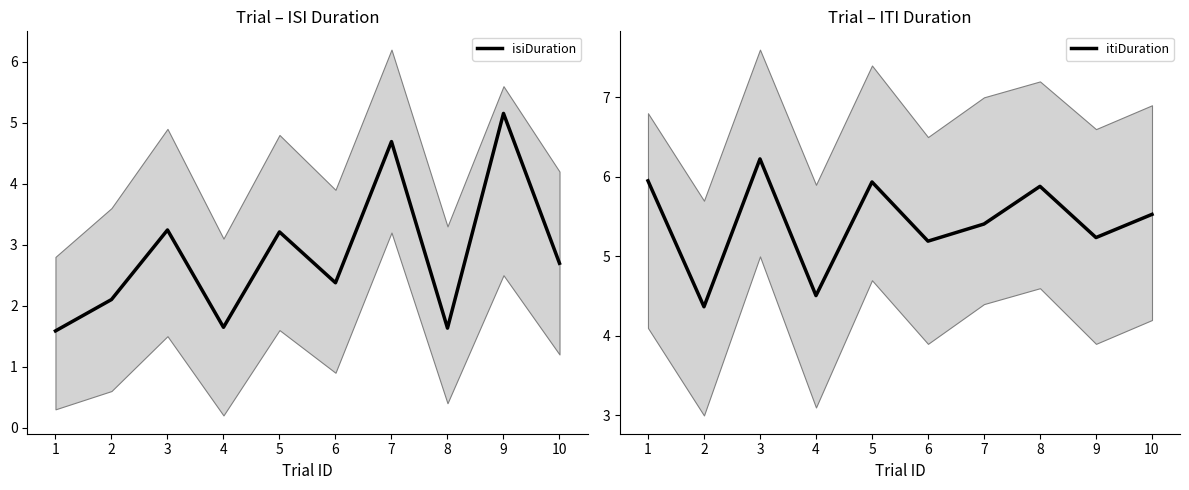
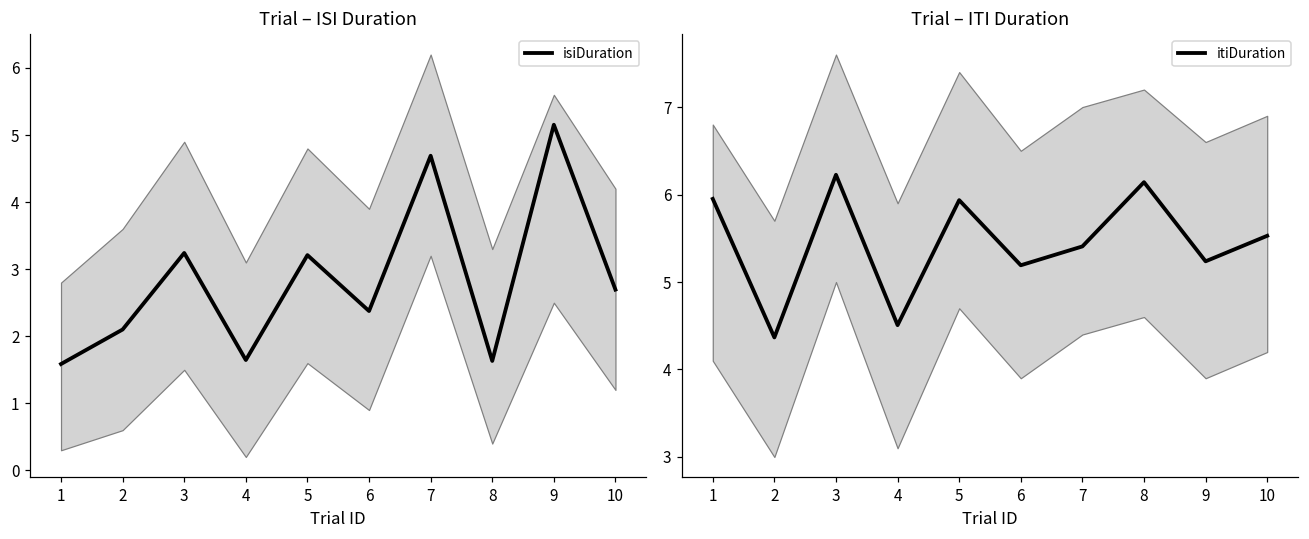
  {
    "Trial – ISI Duration": {
      "isiDuration": {
        "1": 1.6,
        "2": 2.1,
        "3": 3.2,
        "4": 1.6,
        "5": 3.2,
        "6": 2.4,
        "7": 4.7,
        "8": 1.6,
        "9": 5.2,
        "10": 2.7
      }
    },
    "Trial – ITI Duration": {
      "itiDuration": {
        "1": 6.0,
        "2": 4.4,
        "3": 6.2,
        "4": 4.5,
        "5": 5.9,
        "6": 5.2,
        "7": 5.4,
-       "8": 5.9,
+       "8": 6.1,
        "9": 5.2,
        "10": 5.5
      }
    }
  }
